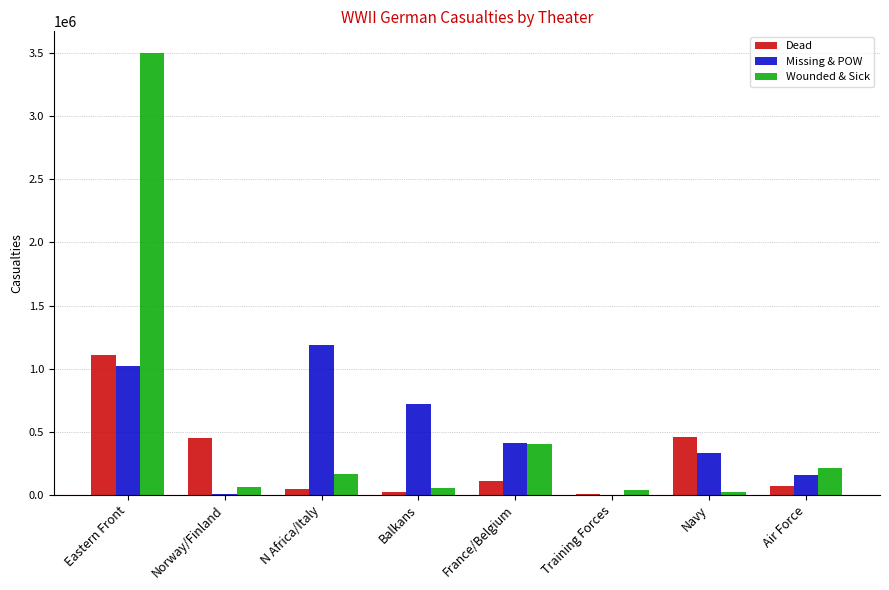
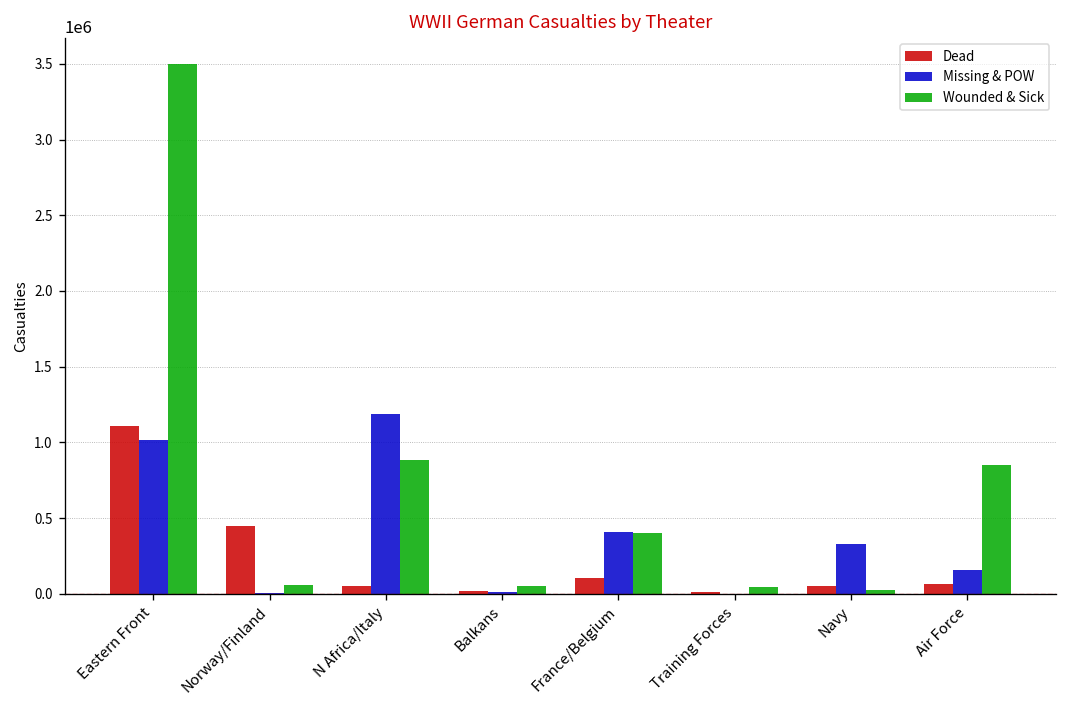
  {
    "Dead": {
      "Eastern Front": 1110000,
      "Norway/Finland": 450000,
      "N Africa/Italy": 50000,
      "France/Belgium": 110000,
-     "Navy": 460000,
+     "Navy": 50000,
      "Air Force": 70000
    },
    "Missing & POW": {
      "Eastern Front": 1020000,
      "N Africa/Italy": 1190000,
-     "Balkans": 720000,
+     "Balkans": 10000,
      "France/Belgium": 410000,
      "Navy": 330000,
      "Air Force": 160000
    },
    "Wounded & Sick": {
      "Eastern Front": 3500000,
      "Norway/Finland": 60000,
-     "N Africa/Italy": 160000,
+     "N Africa/Italy": 880000,
      "Balkans": 60000,
      "France/Belgium": 400000,
      "Training Forces": 40000,
      "Navy": 30000,
-     "Air Force": 220000
+     "Air Force": 850000
    }
  }
